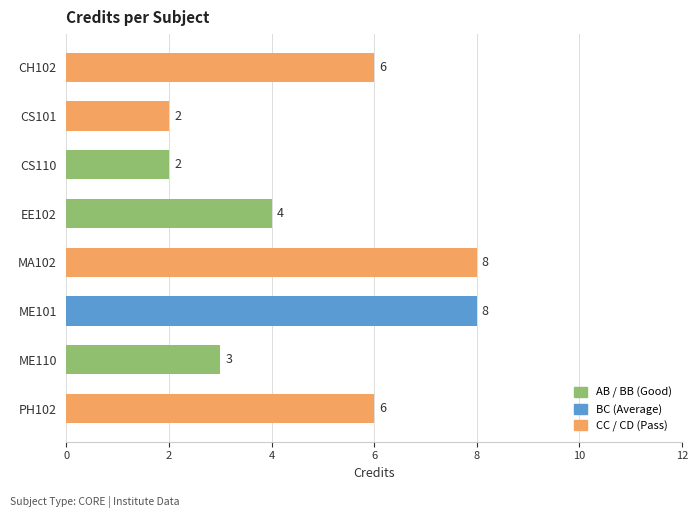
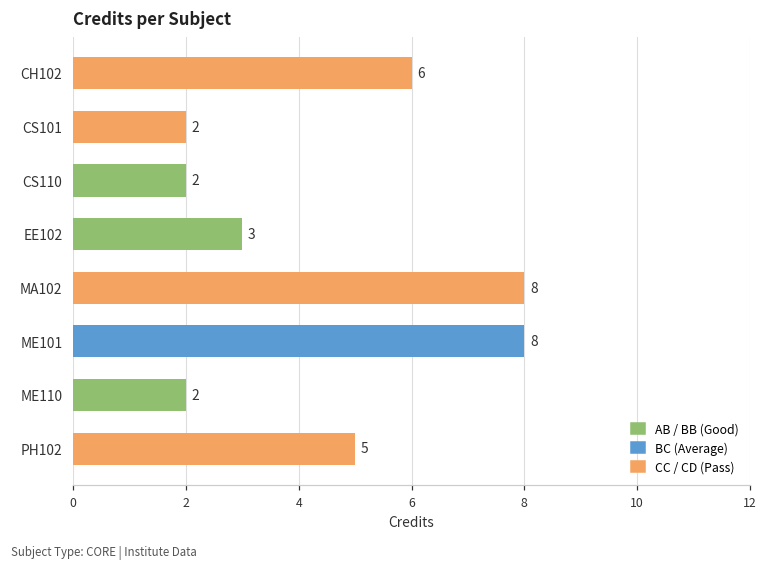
  {
    "CH102": 6,
    "CS101": 2,
    "CS110": 2,
-   "EE102": 4,
+   "EE102": 3,
    "MA102": 8,
    "ME101": 8,
-   "ME110": 3,
-   "PH102": 6
+   "ME110": 2,
+   "PH102": 5
  }
